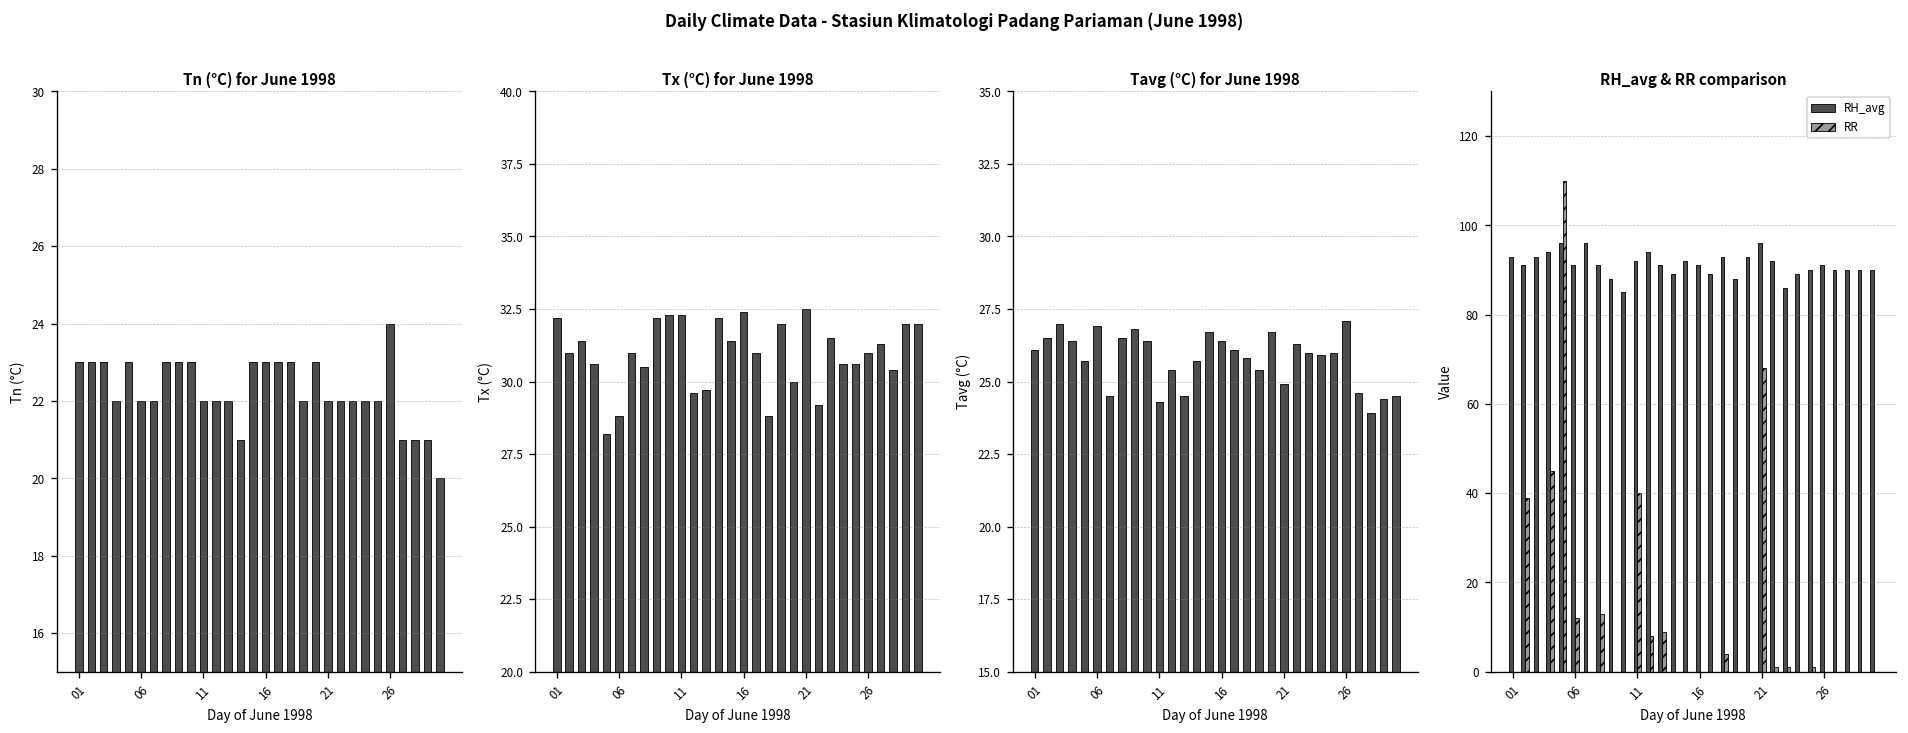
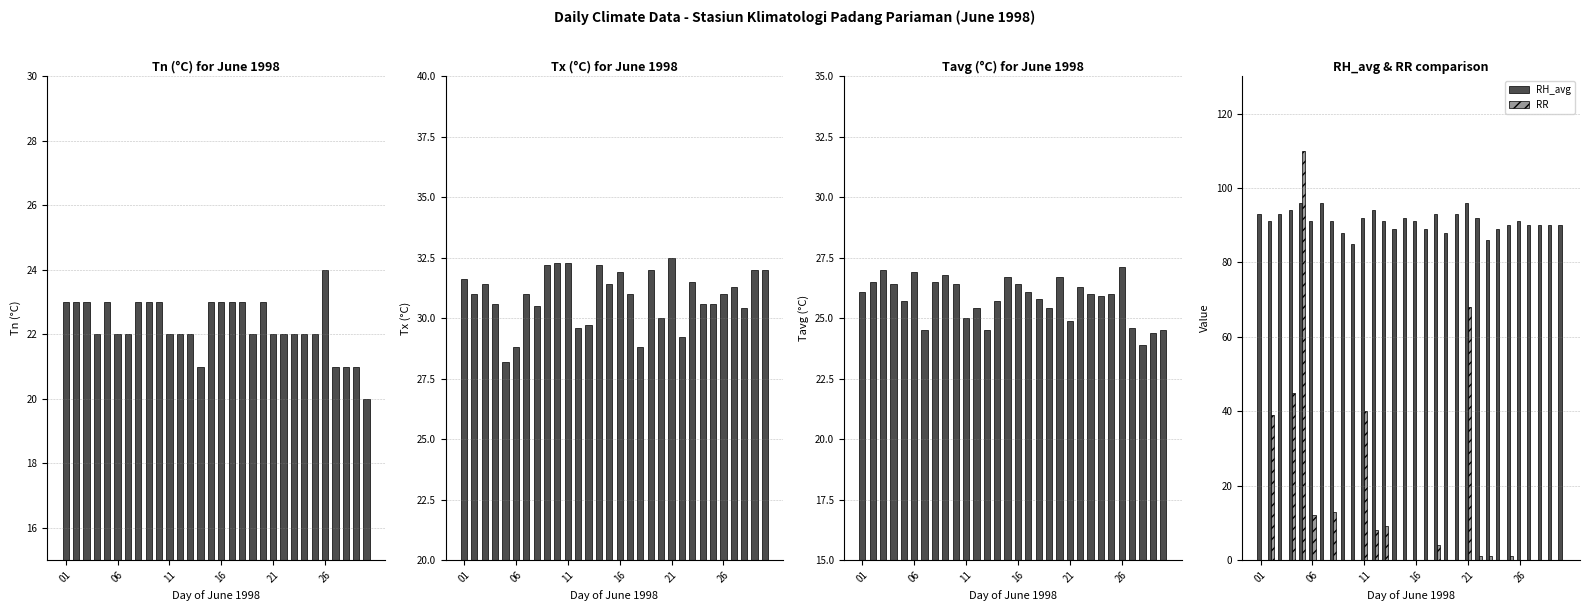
  {
    "Tn (°C) for June 1998": {
      "01": 23.0,
      "06": 22.0,
      "11": 22.0,
      "16": 23.0,
      "21": 22.0,
      "26": 24.0
    },
    "Tx (°C) for June 1998": {
-     "01": 32.2,
+     "01": 31.6,
      "06": 28.8,
      "11": 32.3,
-     "16": 32.4,
+     "16": 31.9,
      "21": 32.5,
      "26": 31.0
    },
    "Tavg (°C) for June 1998": {
      "01": 26.1,
      "06": 26.9,
-     "11": 24.3,
+     "11": 25.0,
      "16": 26.4,
      "21": 24.9,
      "26": 27.1
    }
  }
